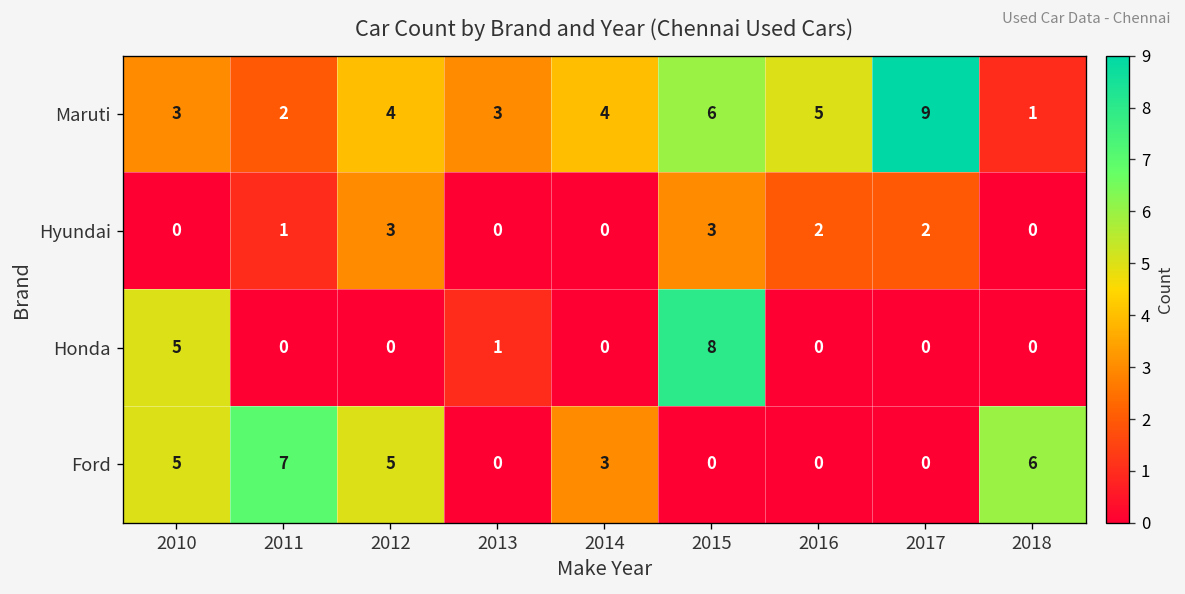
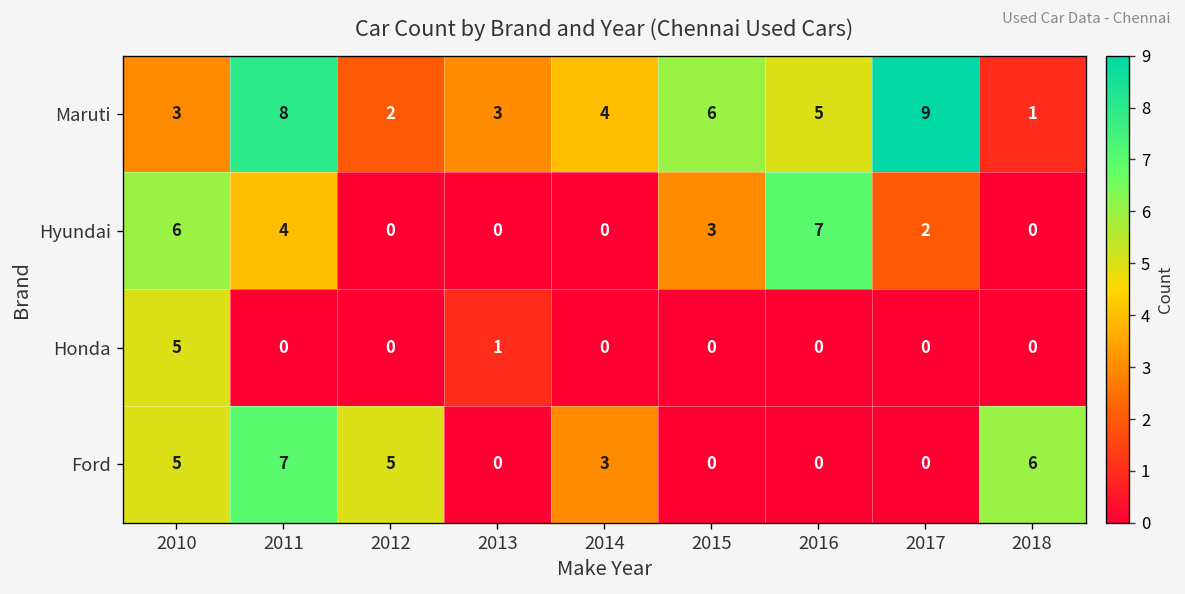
  {
    "Maruti": {
      "2010": 3,
-     "2011": 2,
-     "2012": 4,
+     "2011": 8,
+     "2012": 2,
      "2013": 3,
      "2014": 4,
      "2015": 6,
      "2016": 5,
      "2017": 9,
      "2018": 1
    },
    "Hyundai": {
-     "2010": 0,
-     "2011": 1,
-     "2012": 3,
+     "2010": 6,
+     "2011": 4,
+     "2012": 0,
      "2013": 0,
      "2014": 0,
      "2015": 3,
-     "2016": 2,
+     "2016": 7,
      "2017": 2,
      "2018": 0
    },
    "Honda": {
      "2010": 5,
      "2011": 0,
      "2012": 0,
      "2013": 1,
      "2014": 0,
-     "2015": 8,
+     "2015": 0,
      "2016": 0,
      "2017": 0,
      "2018": 0
    },
    "Ford": {
      "2010": 5,
      "2011": 7,
      "2012": 5,
      "2013": 0,
      "2014": 3,
      "2015": 0,
      "2016": 0,
      "2017": 0,
      "2018": 6
    }
  }
